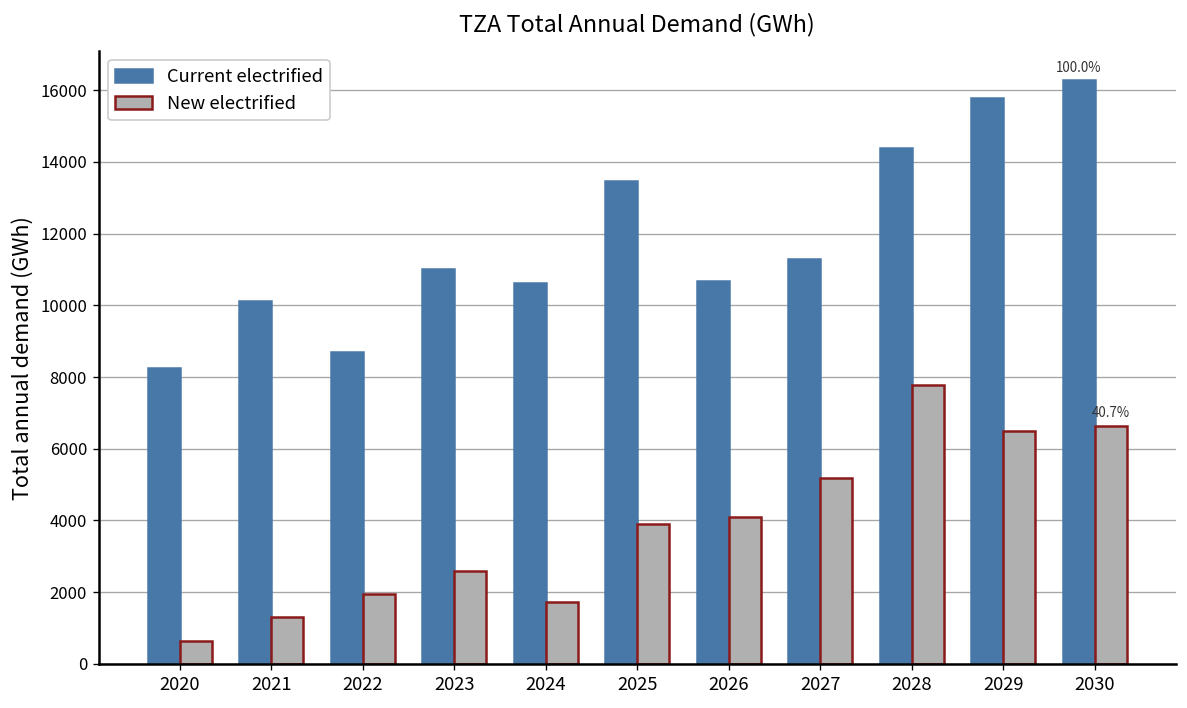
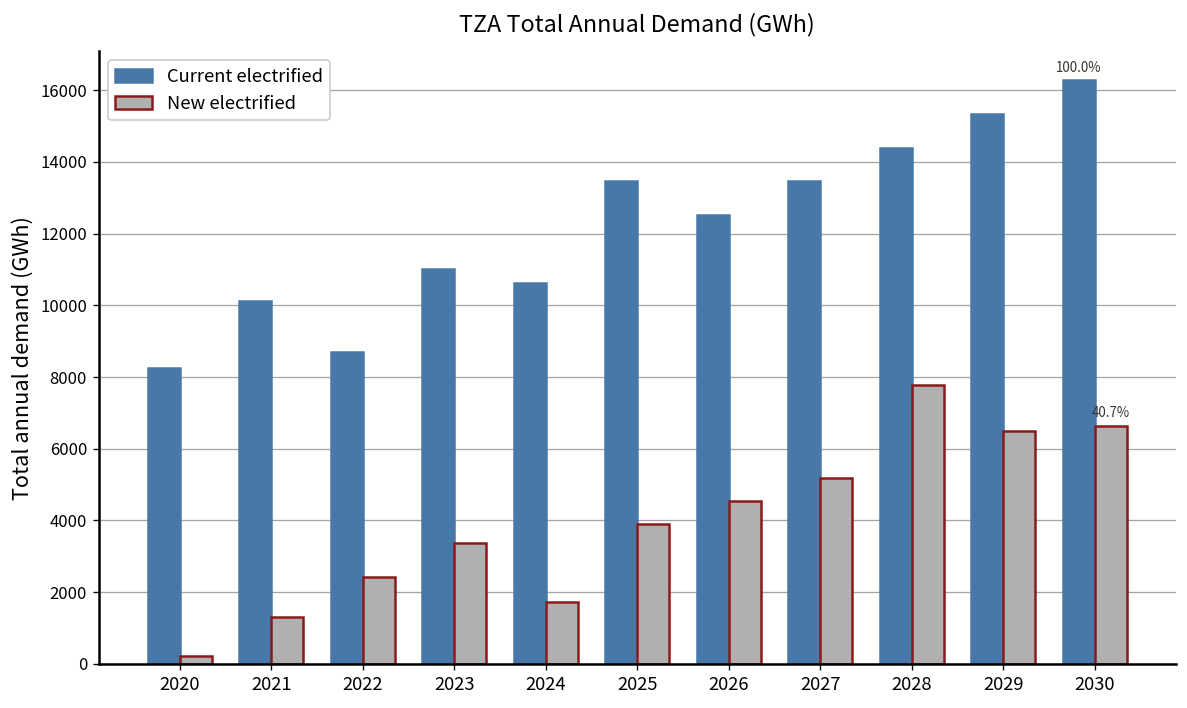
  {
    "Current electrified": {
      "2020": 8300,
      "2021": 10100,
      "2022": 8700,
      "2023": 11000,
      "2024": 10600,
      "2025": 13500,
-     "2026": 10700,
-     "2027": 11300,
+     "2026": 12500,
+     "2027": 13500,
      "2028": 14400,
-     "2029": 15800
+     "2029": 15300
    },
    "New electrified": {
-     "2020": 600,
+     "2020": 200,
      "2021": 1300,
-     "2022": 1900,
-     "2023": 2600,
+     "2022": 2400,
+     "2023": 3400,
      "2024": 1700,
      "2025": 3900,
-     "2026": 4100,
+     "2026": 4500,
      "2027": 5200,
      "2028": 7800,
      "2029": 6500
    }
  }
